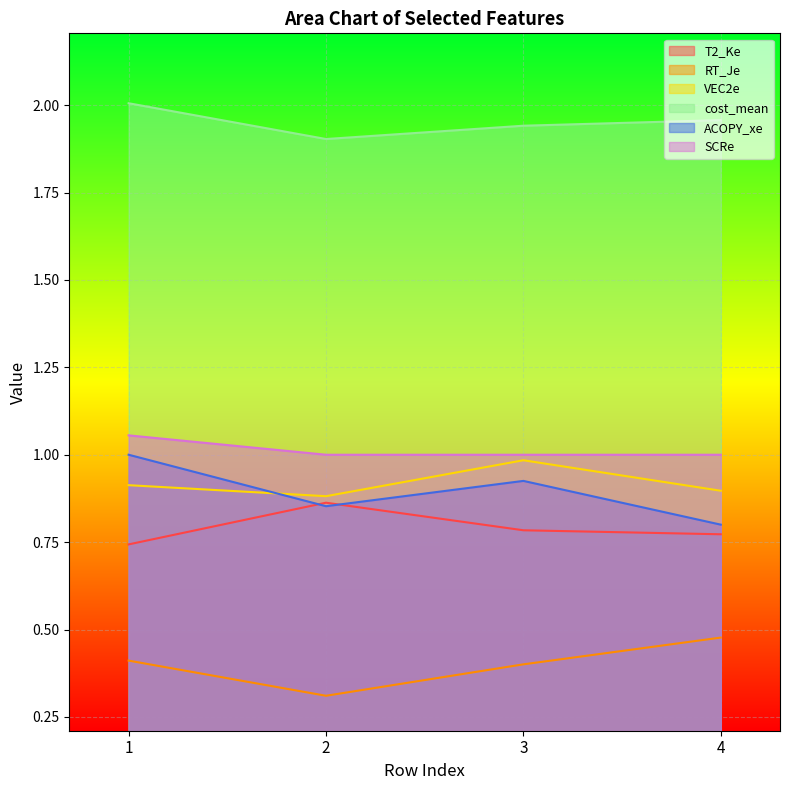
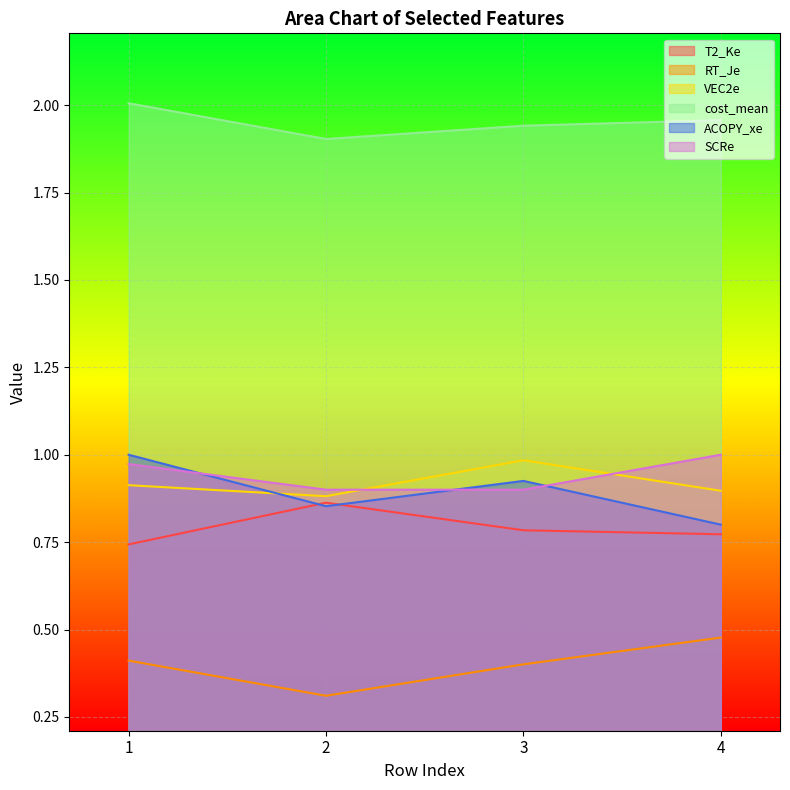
  {
    "T2_Ke": {
      "1": 0.74,
      "2": 0.86,
      "3": 0.78,
      "4": 0.77
    },
    "cost_mean": {
      "1": 2.01,
      "2": 1.90,
      "3": 1.94
    },
    "ACOPY_xe": {
      "1": 1.00,
      "2": 0.85,
      "3": 0.93,
      "4": 0.80
    },
    "SCRe": {
-     "1": 1.06,
-     "2": 1.0,
-     "3": 1.0,
+     "1": 0.97,
+     "2": 0.9,
+     "3": 0.9,
      "4": 1.00
    }
  }
